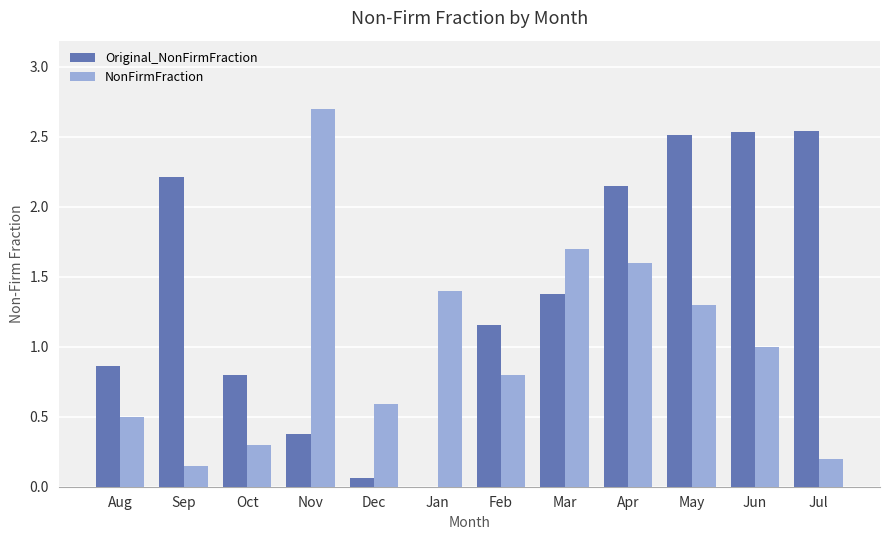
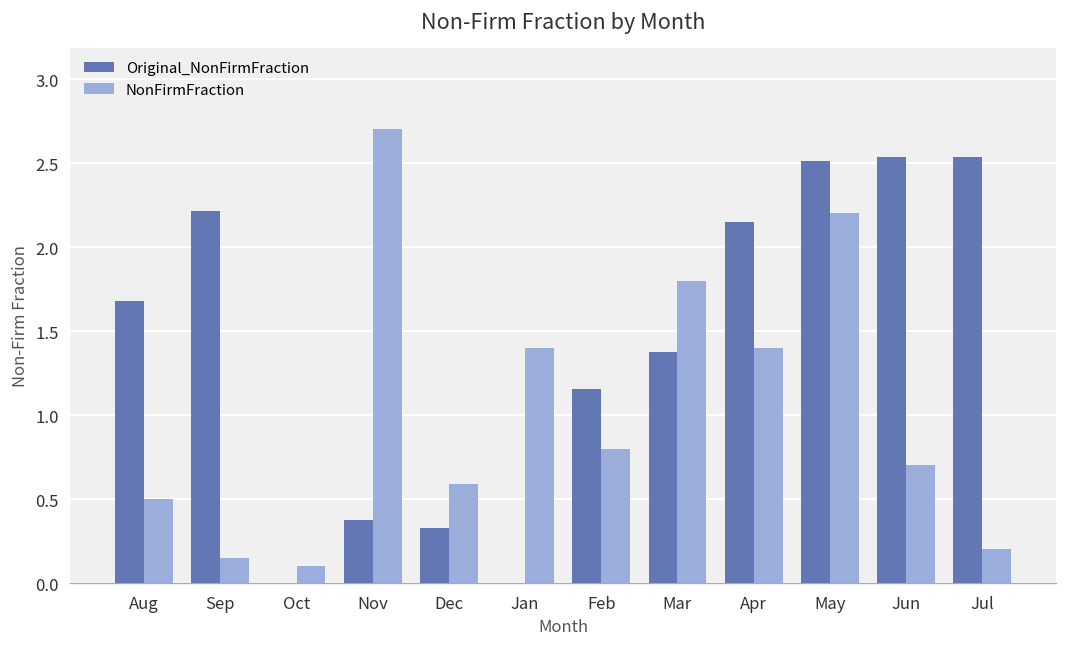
  {
    "Original_NonFirmFraction": {
-     "Aug": 0.86,
+     "Aug": 1.68,
      "Sep": 2.21,
-     "Oct": 0.8,
+     "Oct": 0.0,
      "Nov": 0.38,
-     "Dec": 0.06,
+     "Dec": 0.33,
      "Jan": 0.00,
      "Feb": 1.16,
      "Mar": 1.38,
      "Apr": 2.15,
      "May": 2.51,
      "Jun": 2.54,
      "Jul": 2.54
    },
    "NonFirmFraction": {
      "Aug": 0.5,
      "Sep": 0.15,
-     "Oct": 0.3,
+     "Oct": 0.1,
      "Nov": 2.7,
      "Dec": 0.6,
      "Jan": 1.4,
      "Feb": 0.8,
-     "Mar": 1.7,
-     "Apr": 1.6,
-     "May": 1.3,
-     "Jun": 1.0,
+     "Mar": 1.8,
+     "Apr": 1.4,
+     "May": 2.2,
+     "Jun": 0.7,
      "Jul": 0.2
    }
  }
